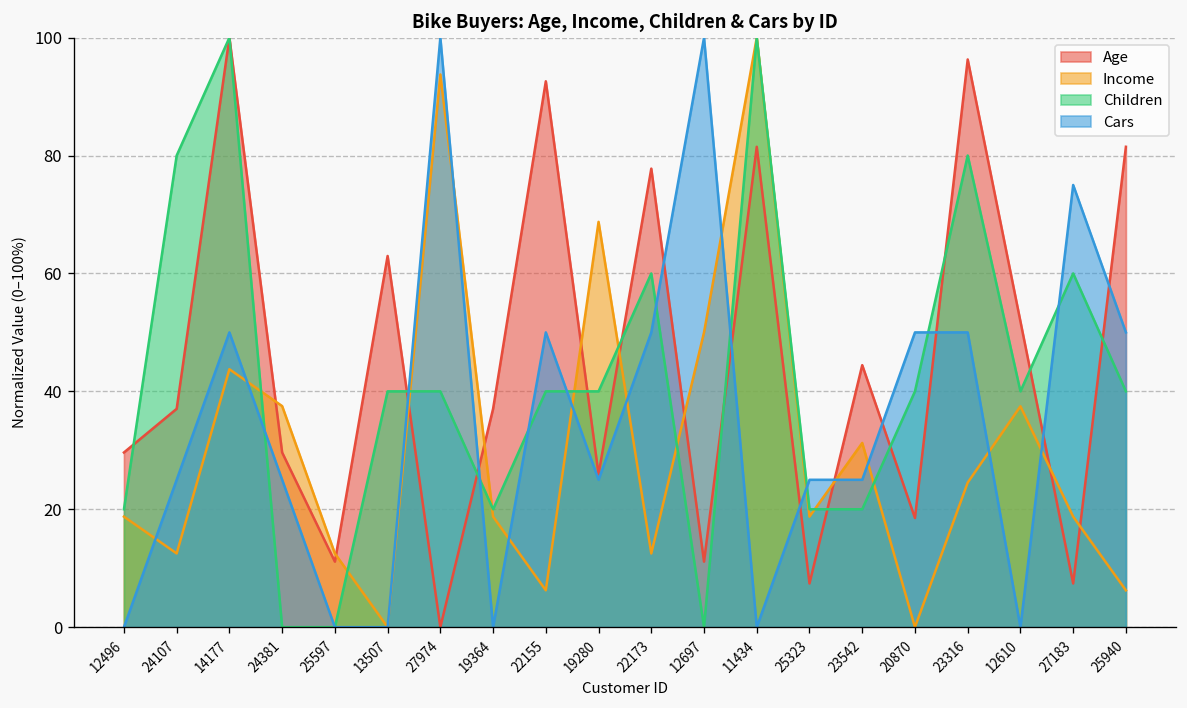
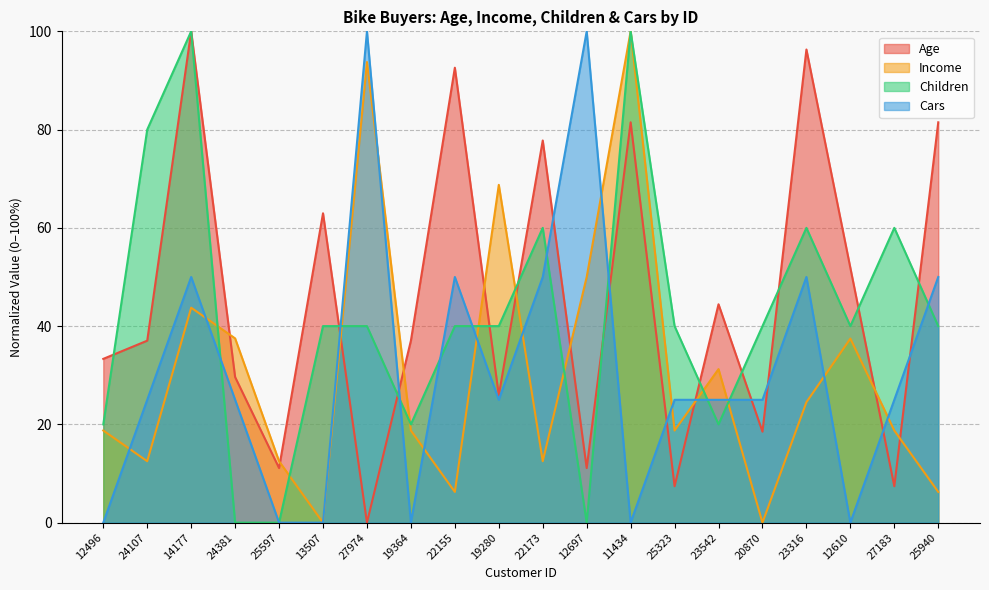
  {
    "Age": {
-     "12496": 30,
+     "12496": 33,
      "24107": 37,
      "24381": 30,
      "25597": 11,
      "13507": 63,
      "27974": 0,
      "19364": 37,
      "22155": 93,
      "19280": 26,
      "22173": 78,
      "12697": 11,
      "11434": 81,
      "25323": 7,
      "23542": 44,
      "20870": 19,
      "23316": 96,
      "12610": 52,
      "27183": 7,
      "25940": 81
    },
    "Income": {
      "12496": 19,
      "24107": 13,
      "14177": 44,
      "24381": 38,
      "25597": 13,
      "27974": 94,
      "19364": 19,
      "22155": 6,
      "19280": 69,
      "22173": 13,
      "12697": 50,
      "25323": 19,
      "23542": 31,
      "20870": 0,
      "23316": 25,
      "12610": 37,
      "27183": 19,
      "25940": 6
    },
    "Children": {
      "12496": 20,
      "24107": 80,
      "24381": 0,
      "13507": 40,
      "27974": 40,
      "19364": 20,
      "22155": 40,
      "19280": 40,
      "22173": 60,
      "12697": 0,
-     "25323": 20,
+     "25323": 40,
      "23542": 20,
      "20870": 40,
-     "23316": 80,
+     "23316": 60,
      "12610": 40,
      "27183": 60,
      "25940": 40
    },
    "Cars": {
      "12496": 0,
      "24107": 25,
      "14177": 50,
      "24381": 25,
      "27974": 100,
      "19364": 0,
      "22155": 50,
      "19280": 25,
      "22173": 50,
      "12697": 100,
      "11434": 0,
      "25323": 25,
      "23542": 25,
-     "20870": 50,
+     "20870": 25,
      "23316": 50,
      "12610": 0,
-     "27183": 75,
+     "27183": 25,
      "25940": 50
    }
  }
